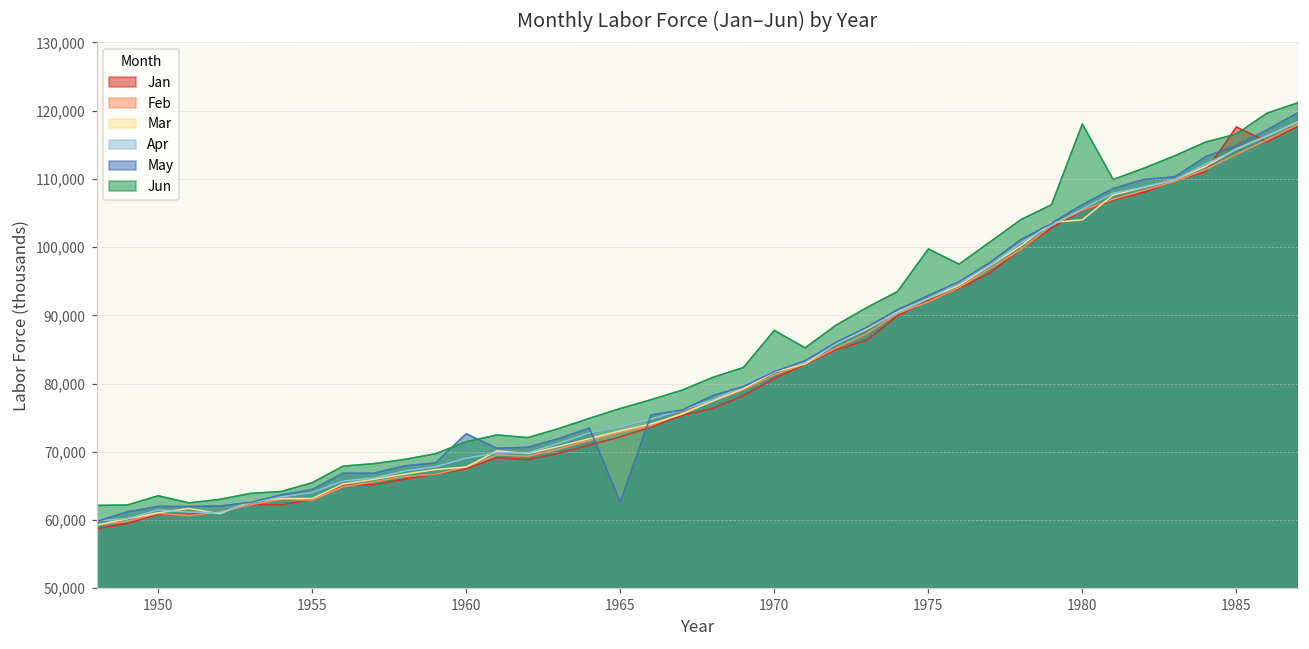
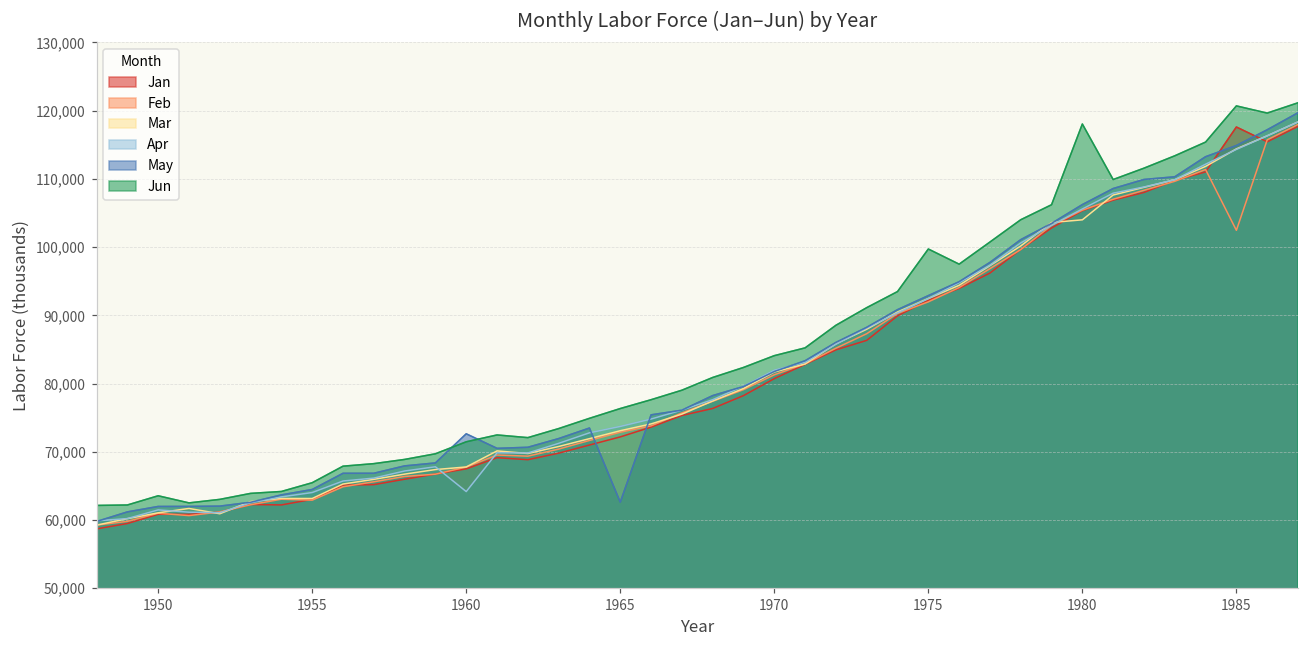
  {
    "Jan": {
      "1965": "72,000",
      "1970": "81,000",
      "1985": "118,000"
    },
    "Feb": {
-     "1985": "114,000"
+     "1985": "102,000"
    },
    "Mar": {
      "1980": "104,000"
    },
    "Apr": {
      "1950": "61,000",
      "1955": "64,000",
-     "1960": "69,000",
+     "1960": "64,000",
      "1965": "74,000"
    },
    "May": {
      "1950": "62,000",
      "1955": "64,000",
      "1960": "73,000",
      "1965": "63,000",
      "1975": "93,000",
      "1980": "106,000",
      "1985": "115,000"
    },
    "Jun": {
      "1950": "64,000",
      "1955": "65,000",
      "1960": "71,000",
      "1965": "76,000",
-     "1970": "88,000",
+     "1970": "84,000",
      "1975": "100,000",
      "1980": "118,000",
-     "1985": "117,000"
+     "1985": "121,000"
    }
  }
